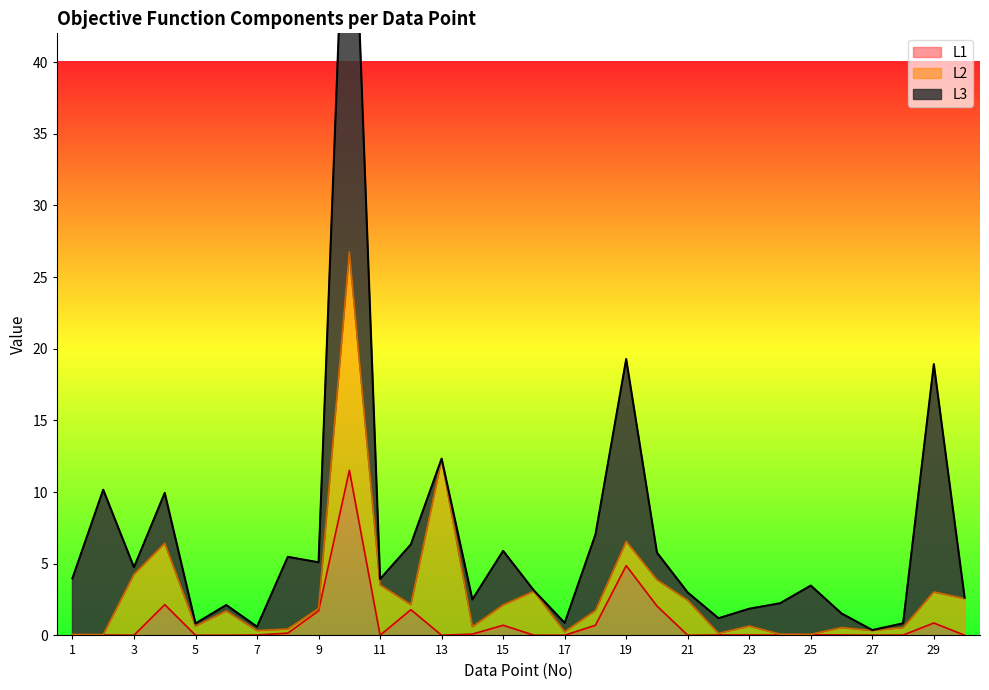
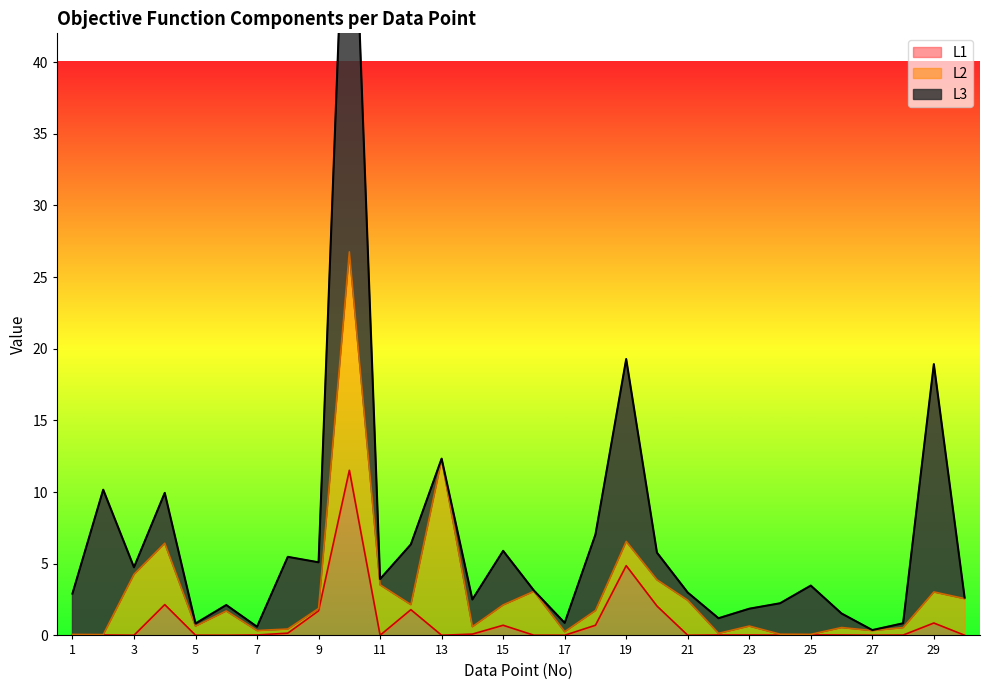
  {
    "L1": {
      "3": 0.0,
      "5": 0.0,
      "7": 0.0,
      "11": 0.0,
      "13": 0.0,
      "15": 0.7,
      "17": 0.0,
      "19": 4.9,
      "21": 0.0,
      "23": 0.0,
      "27": 0.0,
      "29": 0.9
    },
    "L2": {
      "3": 4.3,
      "5": 0.6,
      "7": 0.3,
      "11": 3.5,
      "15": 1.4,
      "17": 0.3,
      "19": 1.7,
      "21": 2.4,
      "23": 0.6,
      "29": 2.2
    },
    "L3": {
-     "1": 3.9,
+     "1": 2.8,
      "3": 0.5,
      "5": 0.2,
      "7": 0.3,
      "9": 3.2,
      "11": 0.4,
      "15": 3.8,
      "17": 0.6,
      "19": 12.7,
      "21": 0.5,
      "23": 1.2,
      "25": 3.4,
      "29": 15.9
    }
  }
